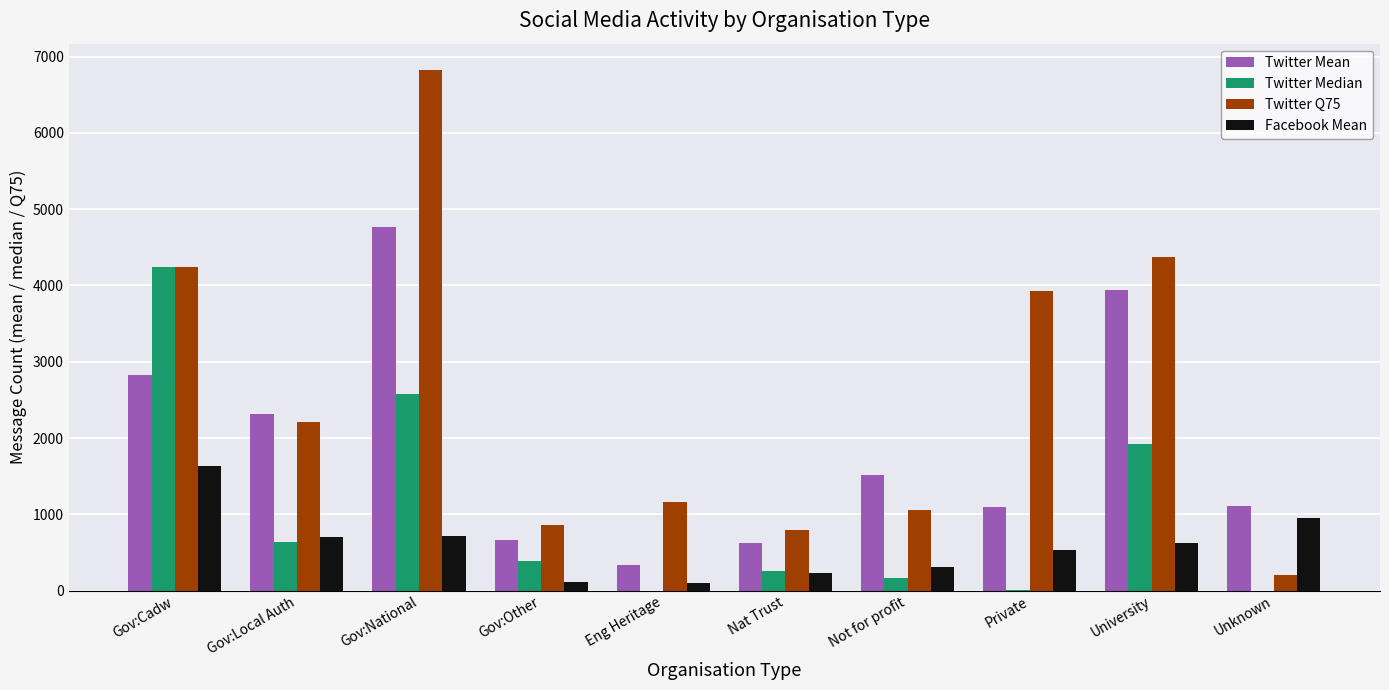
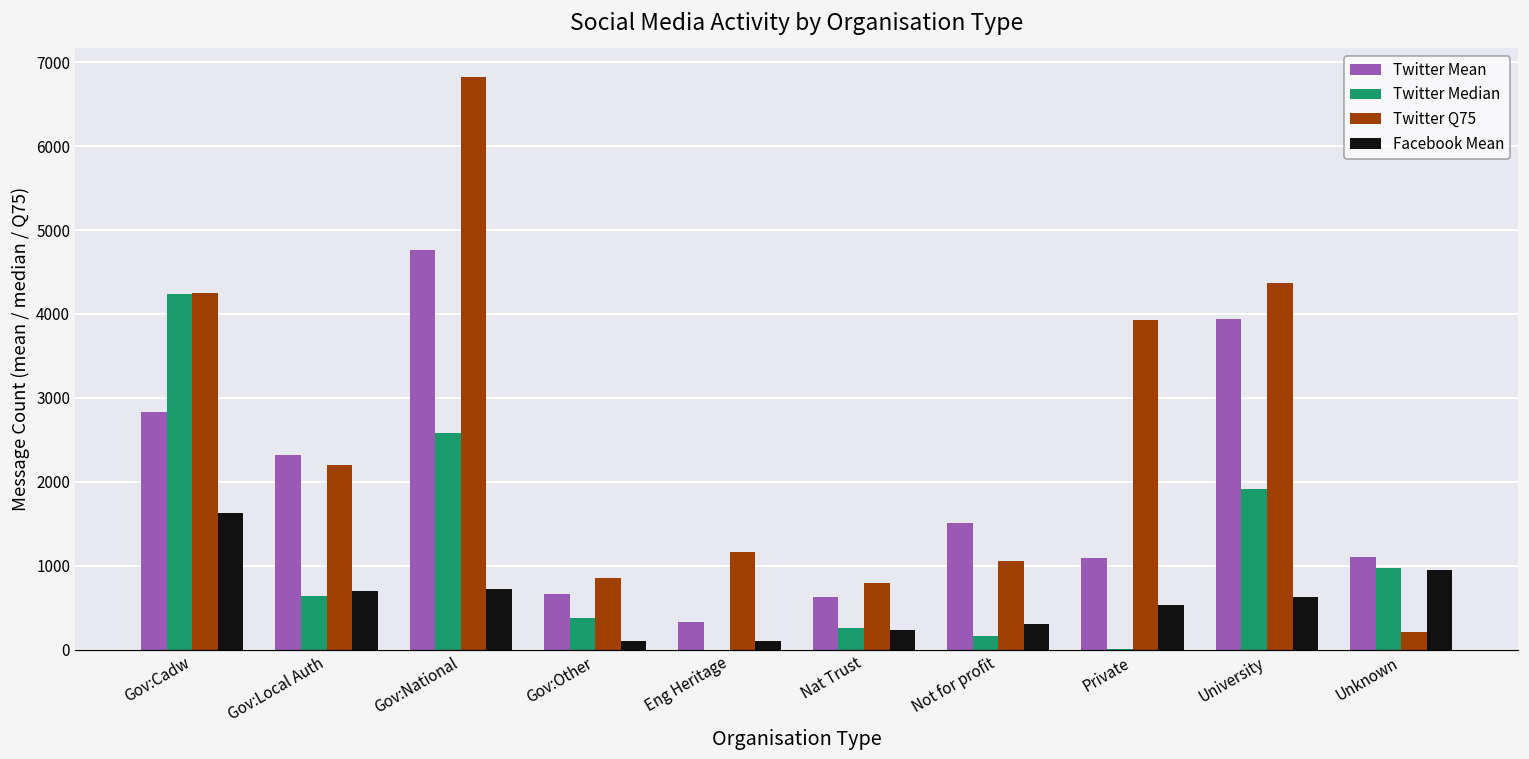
  {
    "Twitter Mean": {
      "Gov:Cadw": 2800,
      "Gov:Local Auth": 2300,
      "Gov:National": 4800,
      "Gov:Other": 700,
      "Eng Heritage": 300,
      "Nat Trust": 600,
      "Not for profit": 1500,
      "Private": 1100,
      "University": 3900,
      "Unknown": 1100
    },
    "Twitter Median": {
      "Gov:Cadw": 4200,
      "Gov:Local Auth": 600,
      "Gov:National": 2600,
      "Gov:Other": 400,
      "Eng Heritage": 0,
      "Nat Trust": 300,
      "Not for profit": 200,
      "University": 1900,
-     "Unknown": 0
+     "Unknown": 1000
    },
    "Twitter Q75": {
      "Gov:Cadw": 4200,
      "Gov:Local Auth": 2200,
      "Gov:National": 6800,
      "Gov:Other": 900,
      "Eng Heritage": 1200,
      "Nat Trust": 800,
      "Not for profit": 1100,
      "Private": 3900,
      "University": 4400,
      "Unknown": 200
    },
    "Facebook Mean": {
      "Gov:Cadw": 1600,
      "Gov:Local Auth": 700,
      "Gov:National": 700,
      "Gov:Other": 100,
      "Eng Heritage": 100,
      "Nat Trust": 200,
      "Not for profit": 300,
      "Private": 500,
      "University": 600,
      "Unknown": 1000
    }
  }
